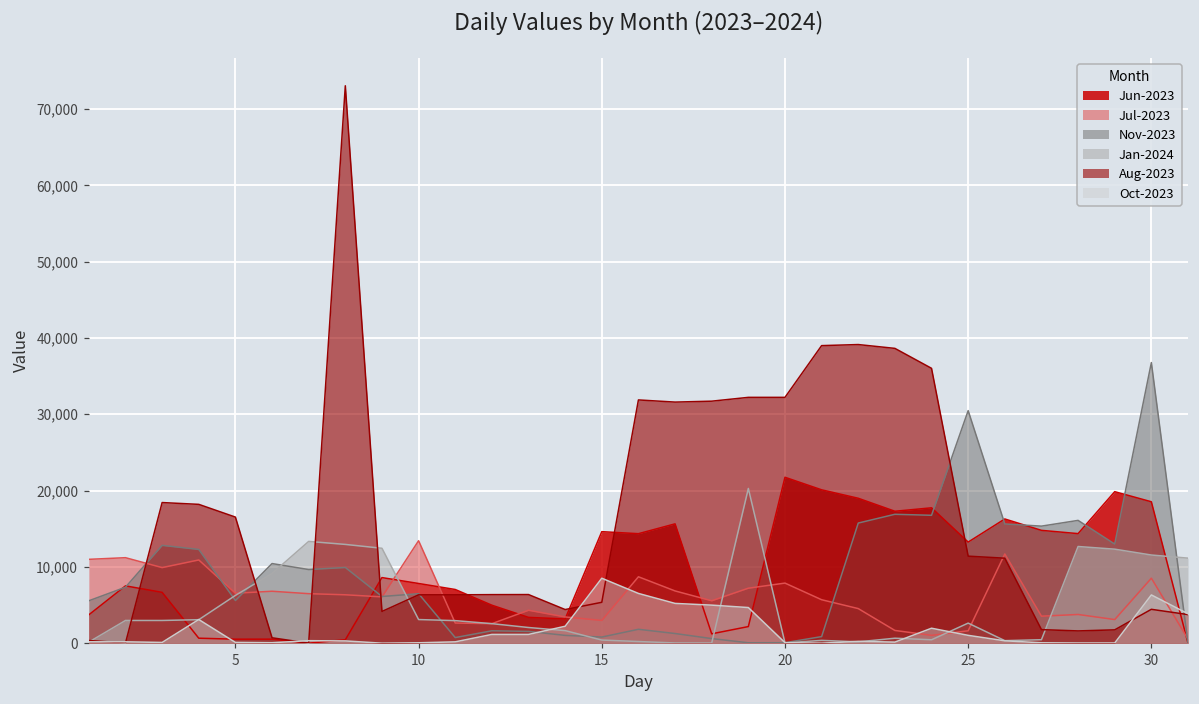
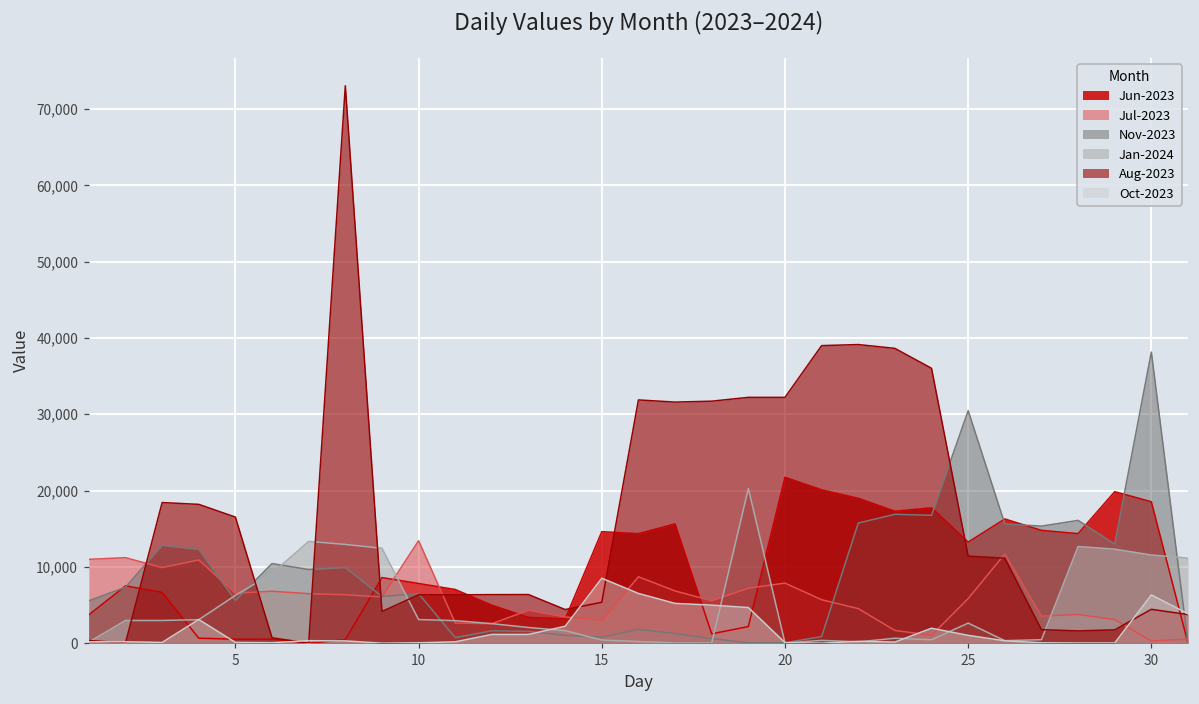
  {
    "Jul-2023": {
      "10": "13,000",
      "15": "3,000",
      "20": "8,000",
-     "25": "2,000",
-     "30": "9,000"
+     "25": "6,000",
+     "30": "0"
    },
    "Nov-2023": {
      "5": "6,000",
      "15": "1,000",
      "25": "30,000",
-     "30": "37,000"
+     "30": "38,000"
    }
  }
